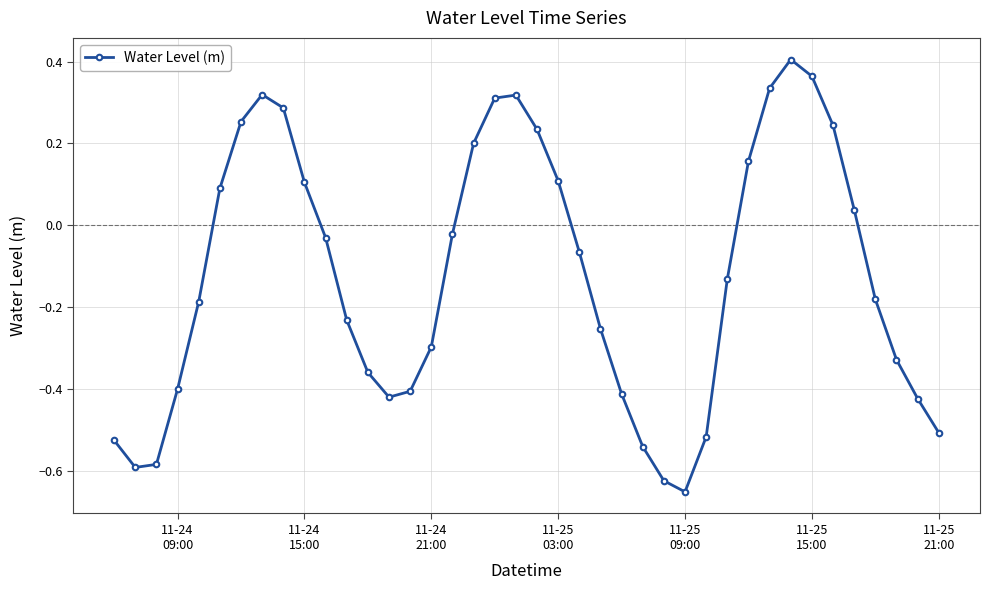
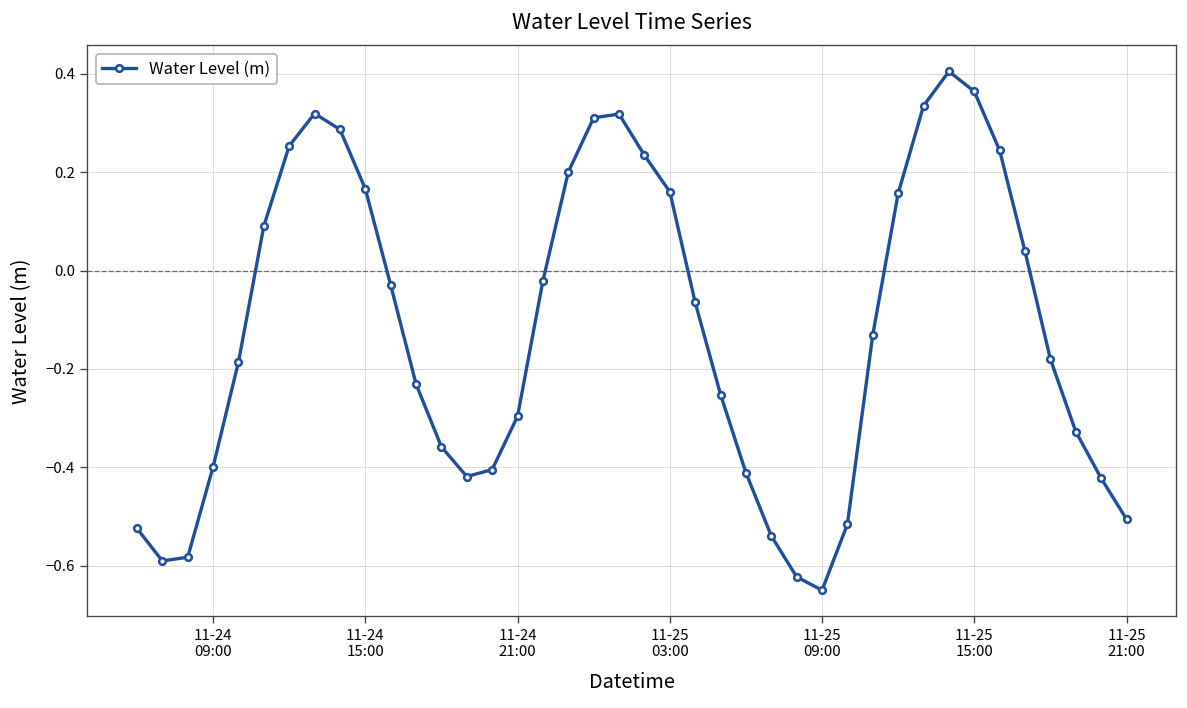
  {
    "11-24 09:00": -0.40,
-   "11-24 15:00": 0.11,
+   "11-24 15:00": 0.17,
    "11-24 21:00": -0.30,
-   "11-25 03:00": 0.11,
+   "11-25 03:00": 0.16,
    "11-25 09:00": -0.65,
    "11-25 15:00": 0.36,
    "11-25 21:00": -0.51
  }
